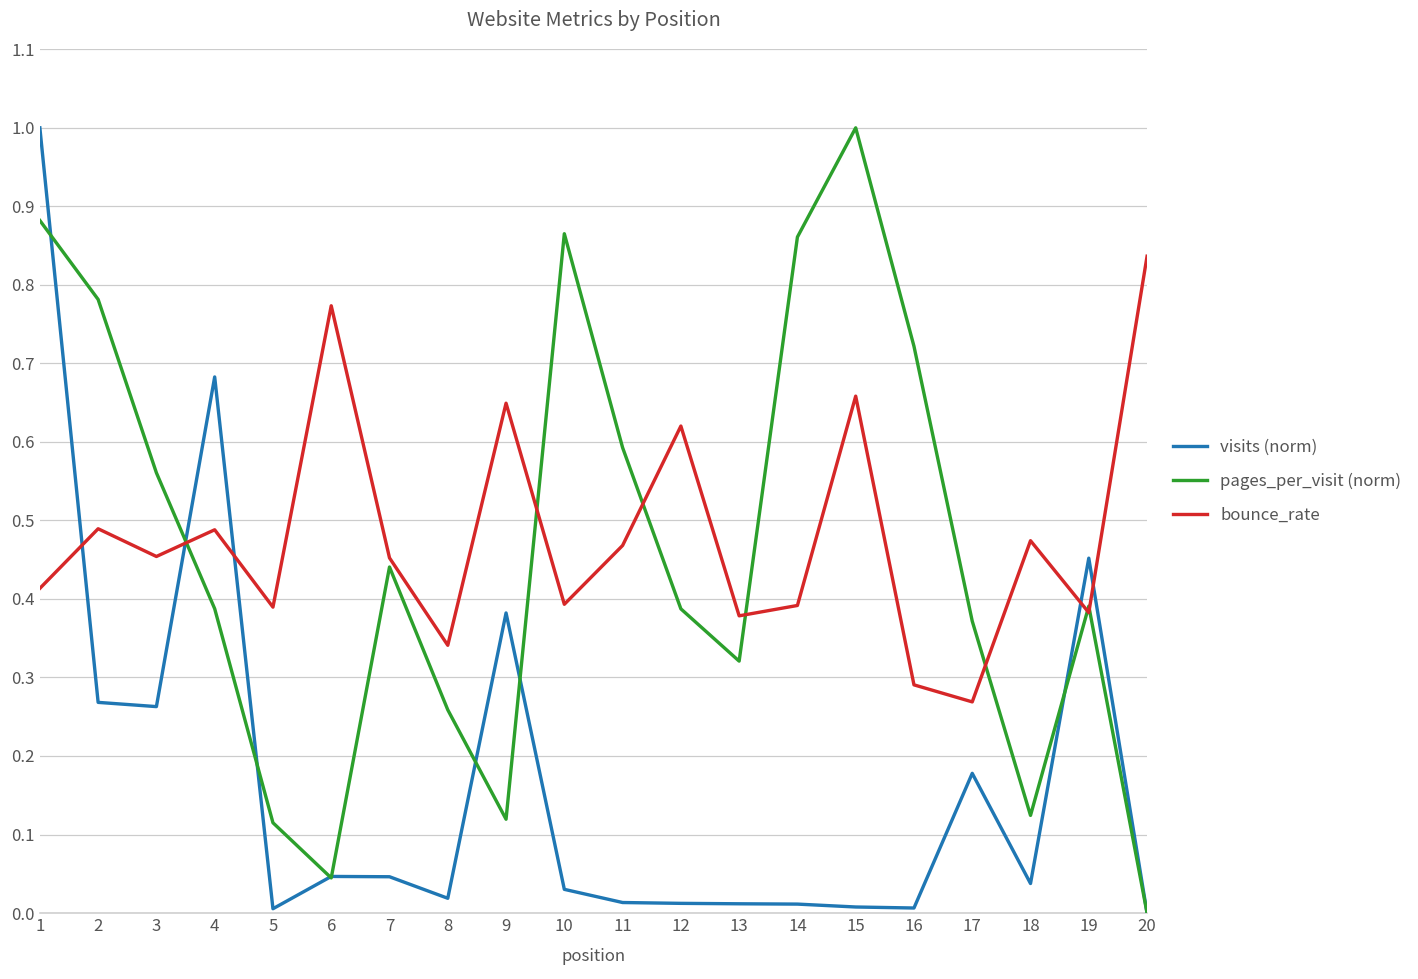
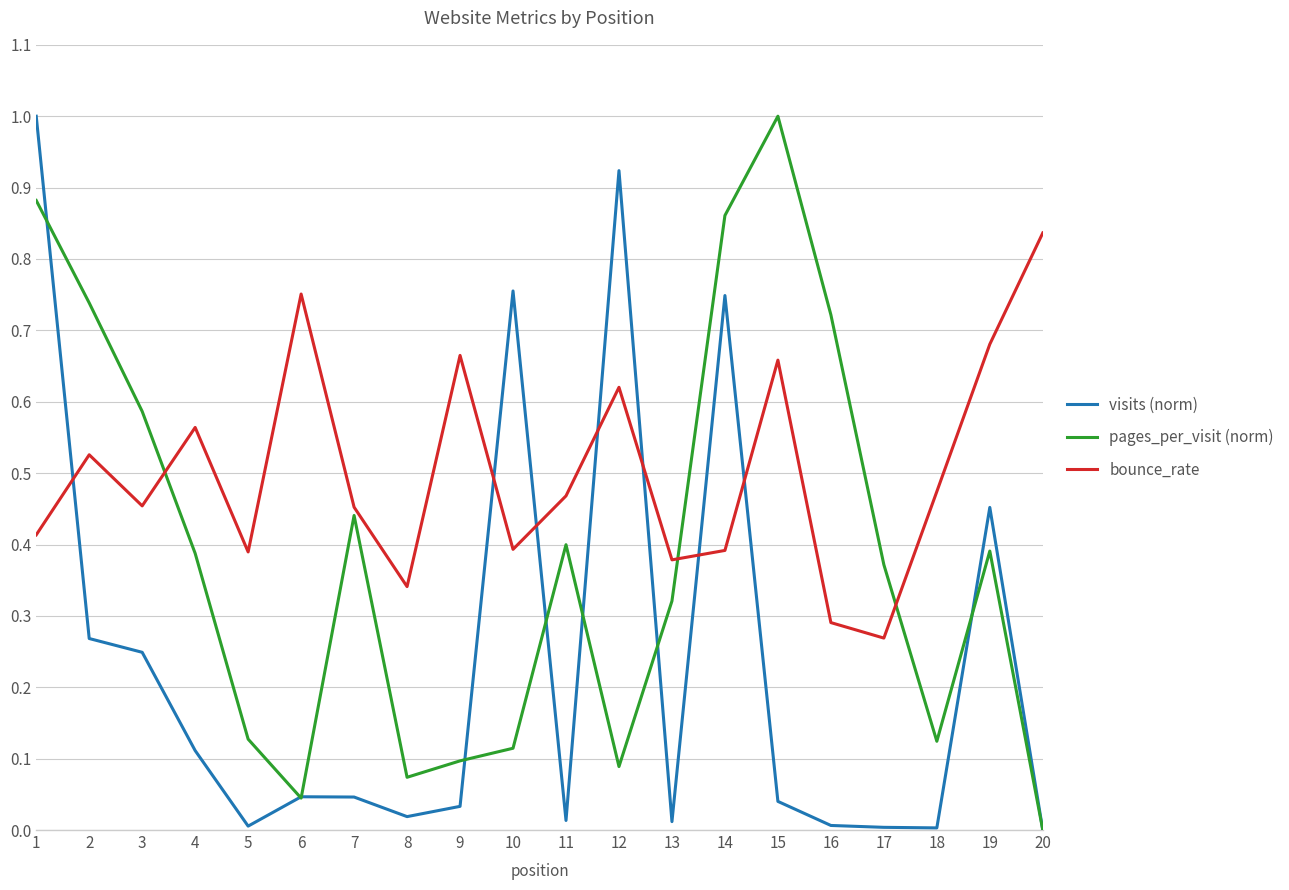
  {
    "visits (norm)": {
      "1": 1.00,
      "2": 0.27,
-     "3": 0.26,
-     "4": 0.68,
+     "3": 0.25,
+     "4": 0.11,
      "5": 0.01,
      "7": 0.05,
      "8": 0.02,
-     "9": 0.38,
-     "10": 0.03,
+     "9": 0.03,
+     "10": 0.76,
      "11": 0.01,
-     "12": 0.01,
+     "12": 0.92,
      "13": 0.01,
-     "14": 0.01,
-     "15": 0.01,
+     "14": 0.75,
+     "15": 0.04,
      "16": 0.01,
-     "17": 0.18,
-     "18": 0.04,
+     "17": 0.00,
+     "18": 0.00,
      "19": 0.45
    },
    "pages_per_visit (norm)": {
      "1": 0.88,
-     "2": 0.78,
-     "3": 0.56,
+     "2": 0.74,
+     "3": 0.59,
      "4": 0.39,
-     "5": 0.11,
+     "5": 0.13,
      "7": 0.44,
-     "8": 0.26,
-     "9": 0.12,
-     "10": 0.87,
-     "11": 0.59,
-     "12": 0.39,
+     "8": 0.07,
+     "9": 0.10,
+     "10": 0.11,
+     "11": 0.40,
+     "12": 0.09,
      "13": 0.32,
      "14": 0.86,
      "15": 1.00,
      "16": 0.72,
      "17": 0.37,
      "18": 0.12,
      "19": 0.39
    },
    "bounce_rate": {
      "1": 0.41,
-     "2": 0.49,
+     "2": 0.53,
      "3": 0.45,
-     "4": 0.49,
+     "4": 0.56,
      "5": 0.39,
-     "6": 0.77,
+     "6": 0.75,
      "7": 0.45,
      "8": 0.34,
-     "9": 0.65,
+     "9": 0.66,
      "10": 0.39,
      "11": 0.47,
      "12": 0.62,
      "13": 0.38,
      "14": 0.39,
      "15": 0.66,
      "16": 0.29,
      "17": 0.27,
      "18": 0.47,
-     "19": 0.38,
+     "19": 0.68,
      "20": 0.84
    }
  }
